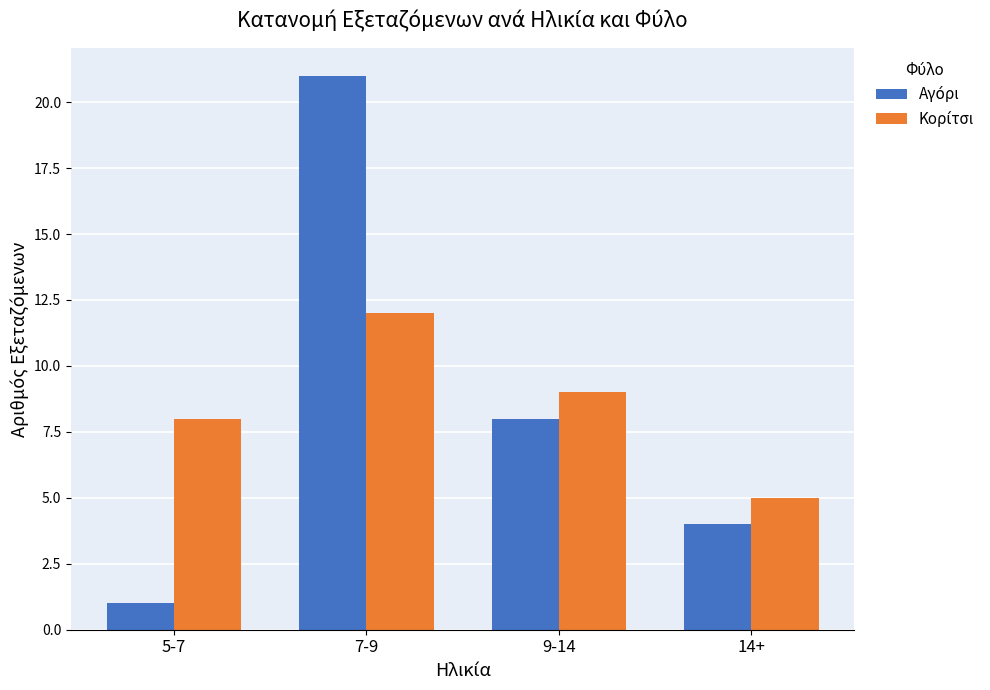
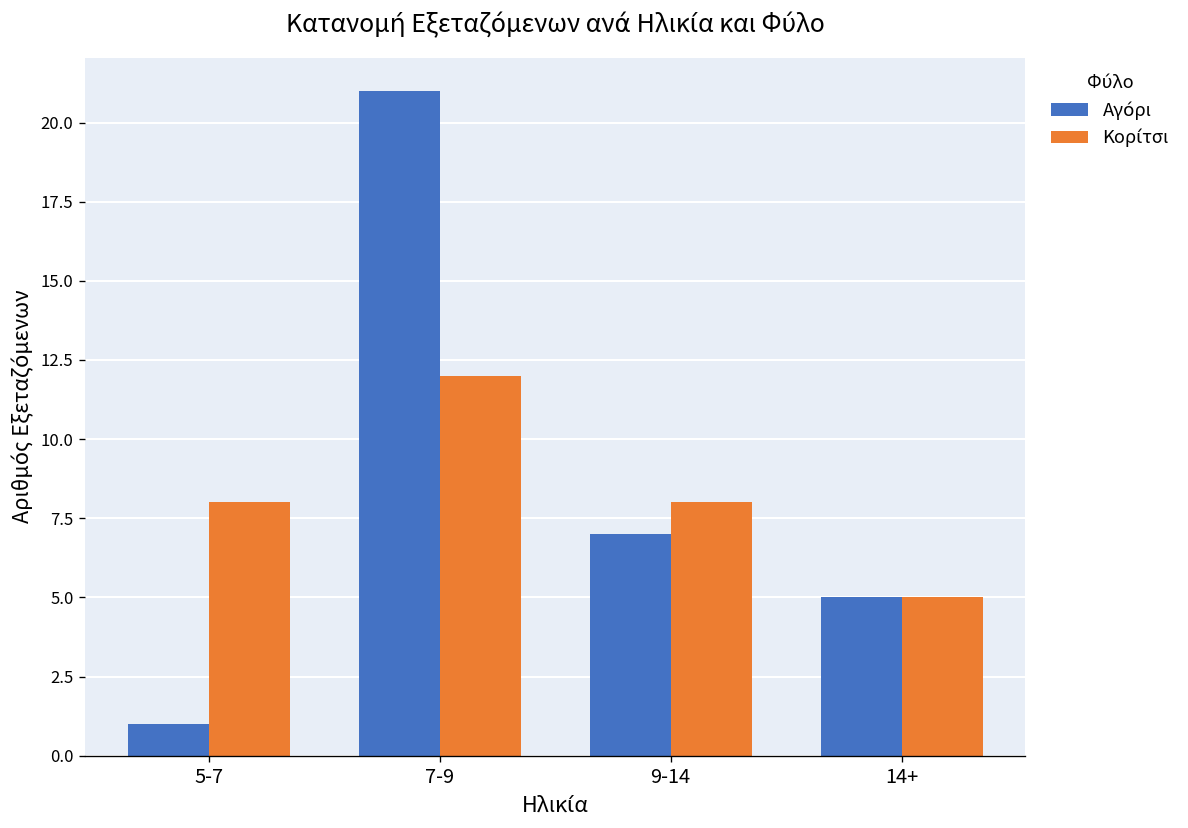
  {
    "Αγόρι": {
      "5-7": 1,
      "7-9": 21,
-     "9-14": 8,
-     "14+": 4
+     "9-14": 7,
+     "14+": 5
    },
    "Κορίτσι": {
      "5-7": 8,
      "7-9": 12,
-     "9-14": 9,
+     "9-14": 8,
      "14+": 5
    }
  }
